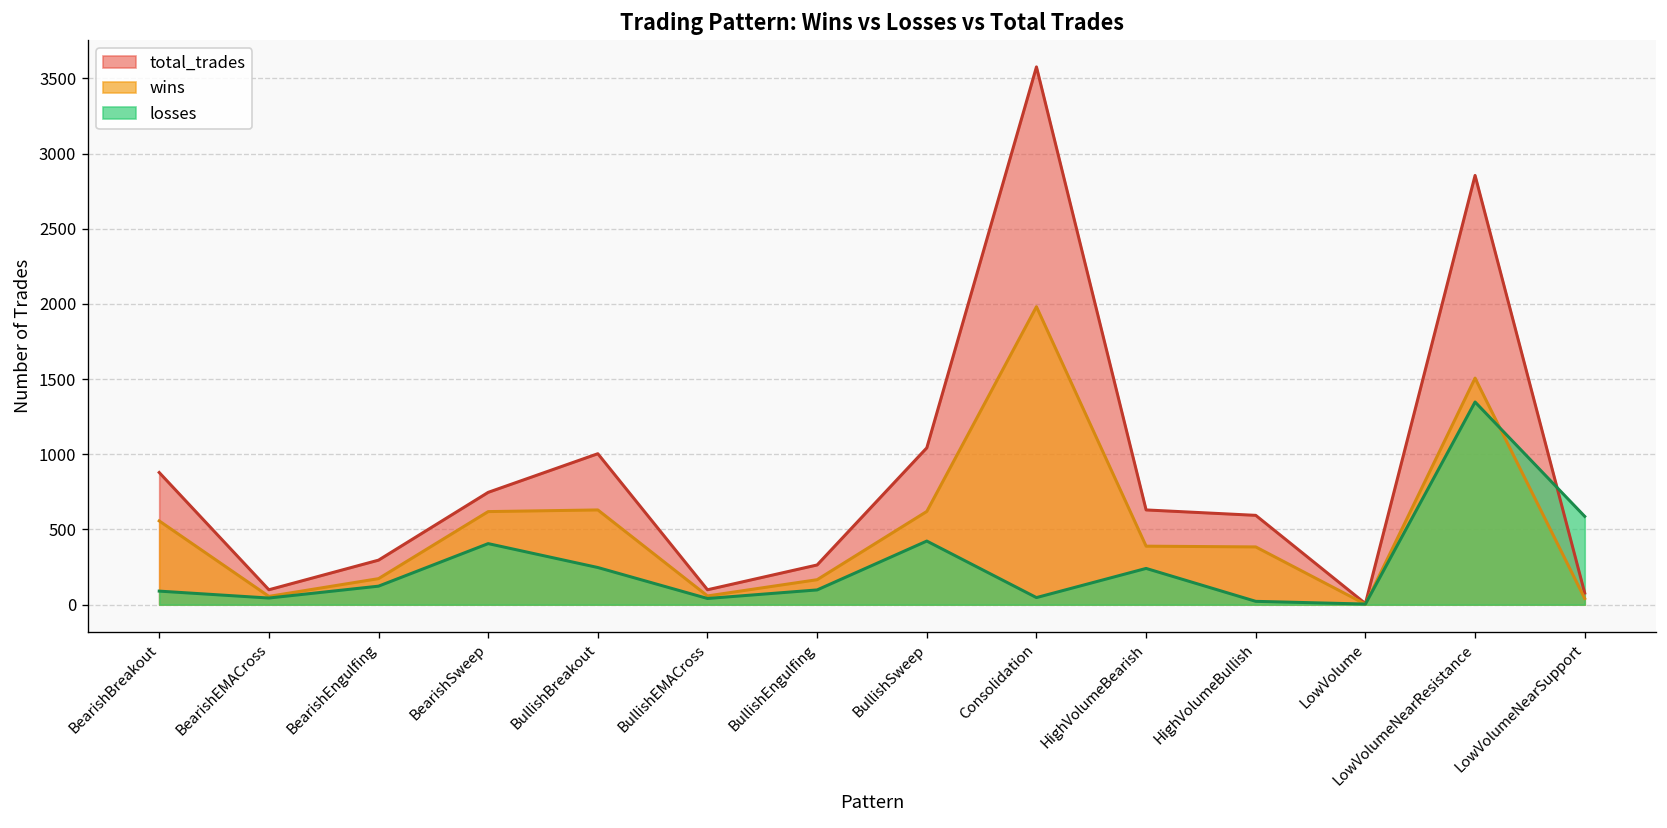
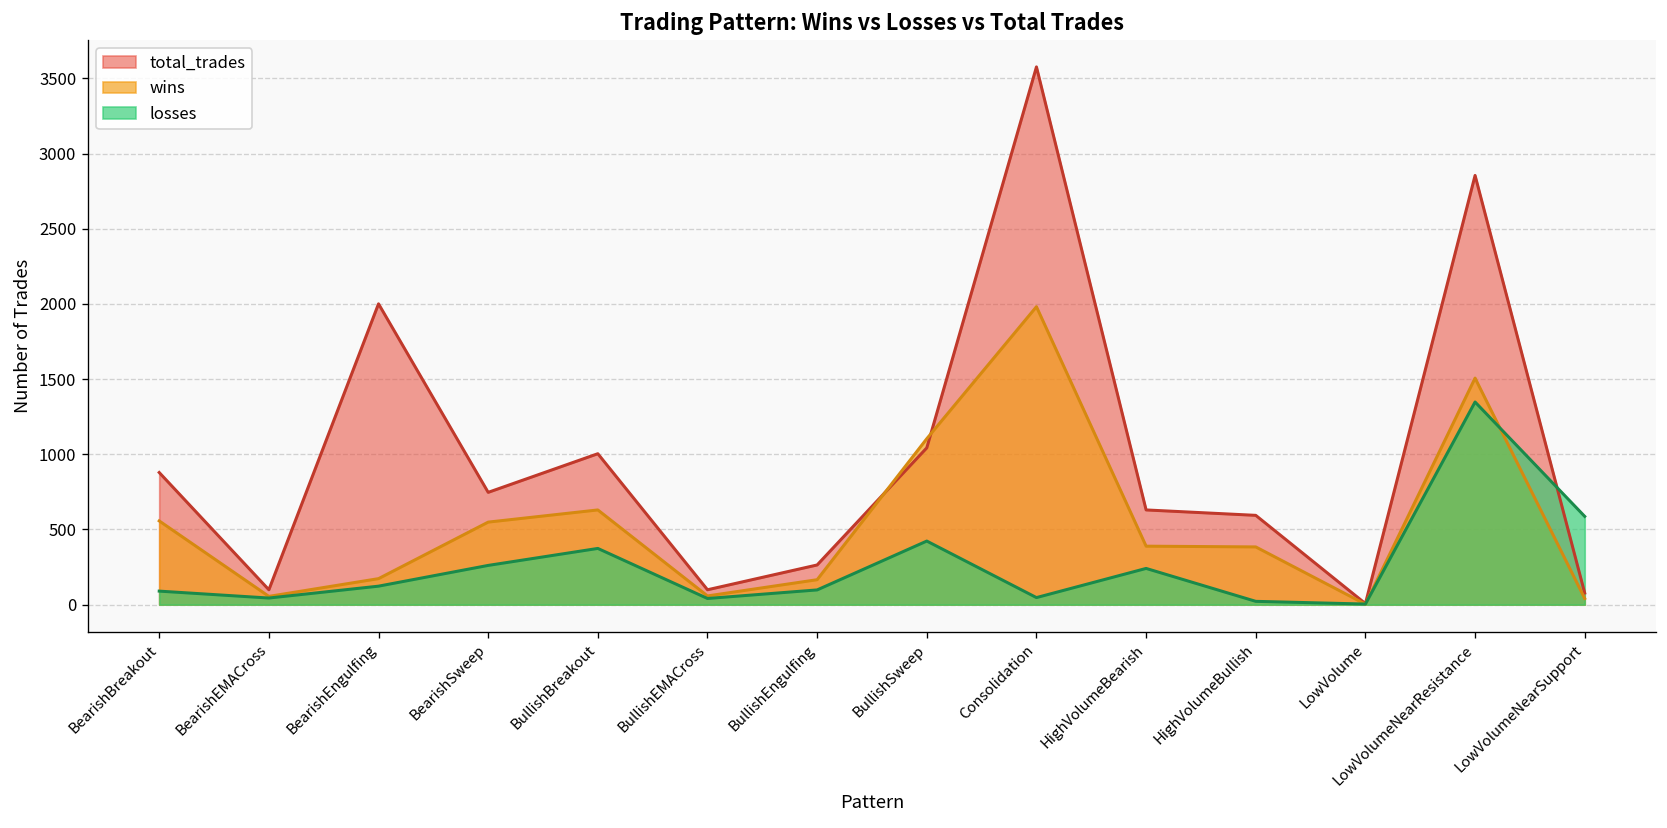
  {
    "total_trades": {
      "BearishBreakout": 880,
      "BearishEMACross": 100,
-     "BearishEngulfing": 300,
+     "BearishEngulfing": 2000,
      "BearishSweep": 750,
      "BullishBreakout": 1000,
      "BullishEMACross": 100,
      "BullishEngulfing": 260,
      "BullishSweep": 1040,
      "Consolidation": 3580,
      "HighVolumeBearish": 630,
      "HighVolumeBullish": 590,
      "LowVolumeNearResistance": 2860,
      "LowVolumeNearSupport": 80
    },
    "wins": {
      "BearishBreakout": 560,
      "BearishEngulfing": 170,
-     "BearishSweep": 620,
+     "BearishSweep": 550,
      "BullishBreakout": 630,
      "BullishEngulfing": 170,
-     "BullishSweep": 620,
+     "BullishSweep": 1100,
      "Consolidation": 1980,
      "HighVolumeBearish": 390,
      "HighVolumeBullish": 380,
      "LowVolumeNearResistance": 1510,
      "LowVolumeNearSupport": 40
    },
    "losses": {
      "BearishBreakout": 90,
      "BearishEngulfing": 120,
-     "BearishSweep": 410,
-     "BullishBreakout": 250,
+     "BearishSweep": 260,
+     "BullishBreakout": 370,
      "BullishEngulfing": 100,
      "BullishSweep": 420,
      "Consolidation": 50,
      "HighVolumeBearish": 240,
      "HighVolumeBullish": 20,
      "LowVolumeNearResistance": 1350,
      "LowVolumeNearSupport": 590
    }
  }
